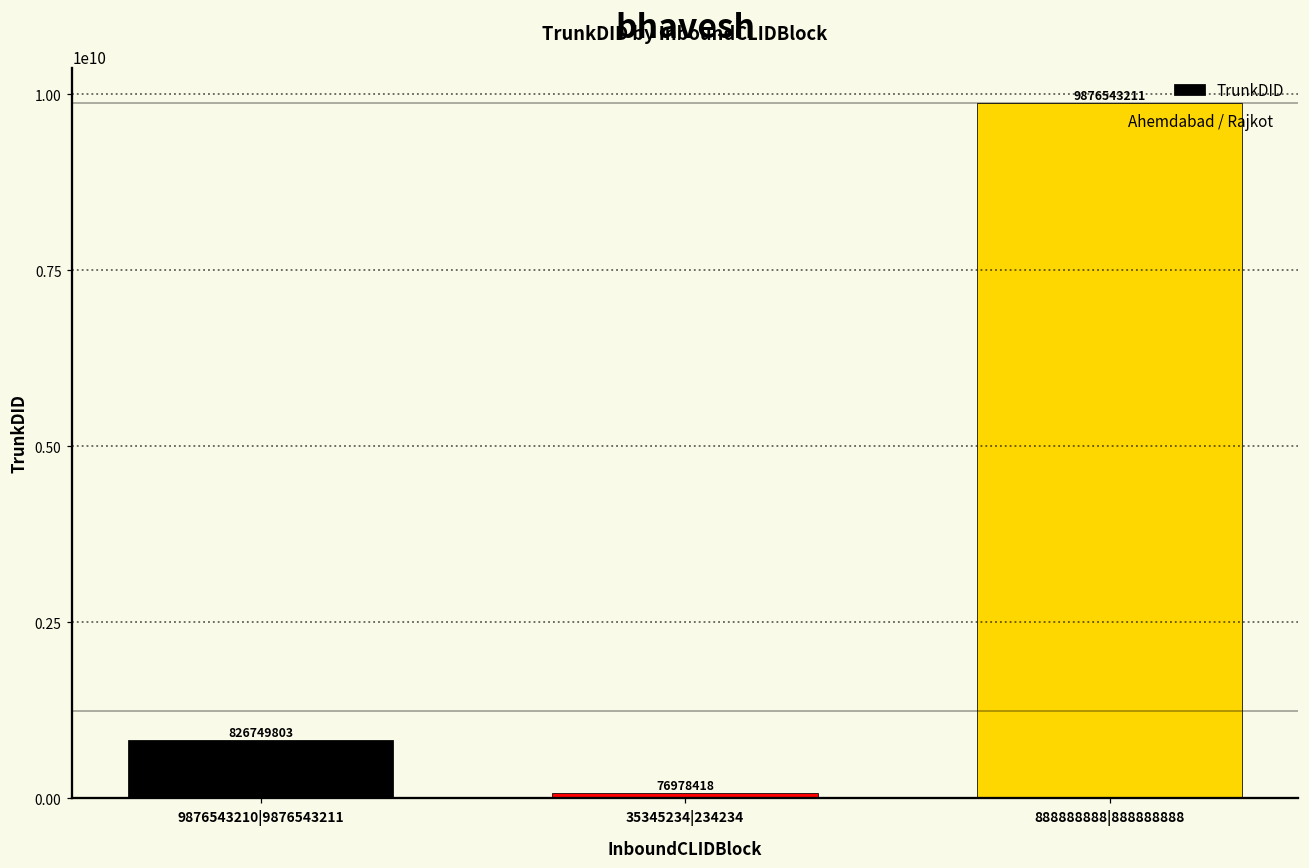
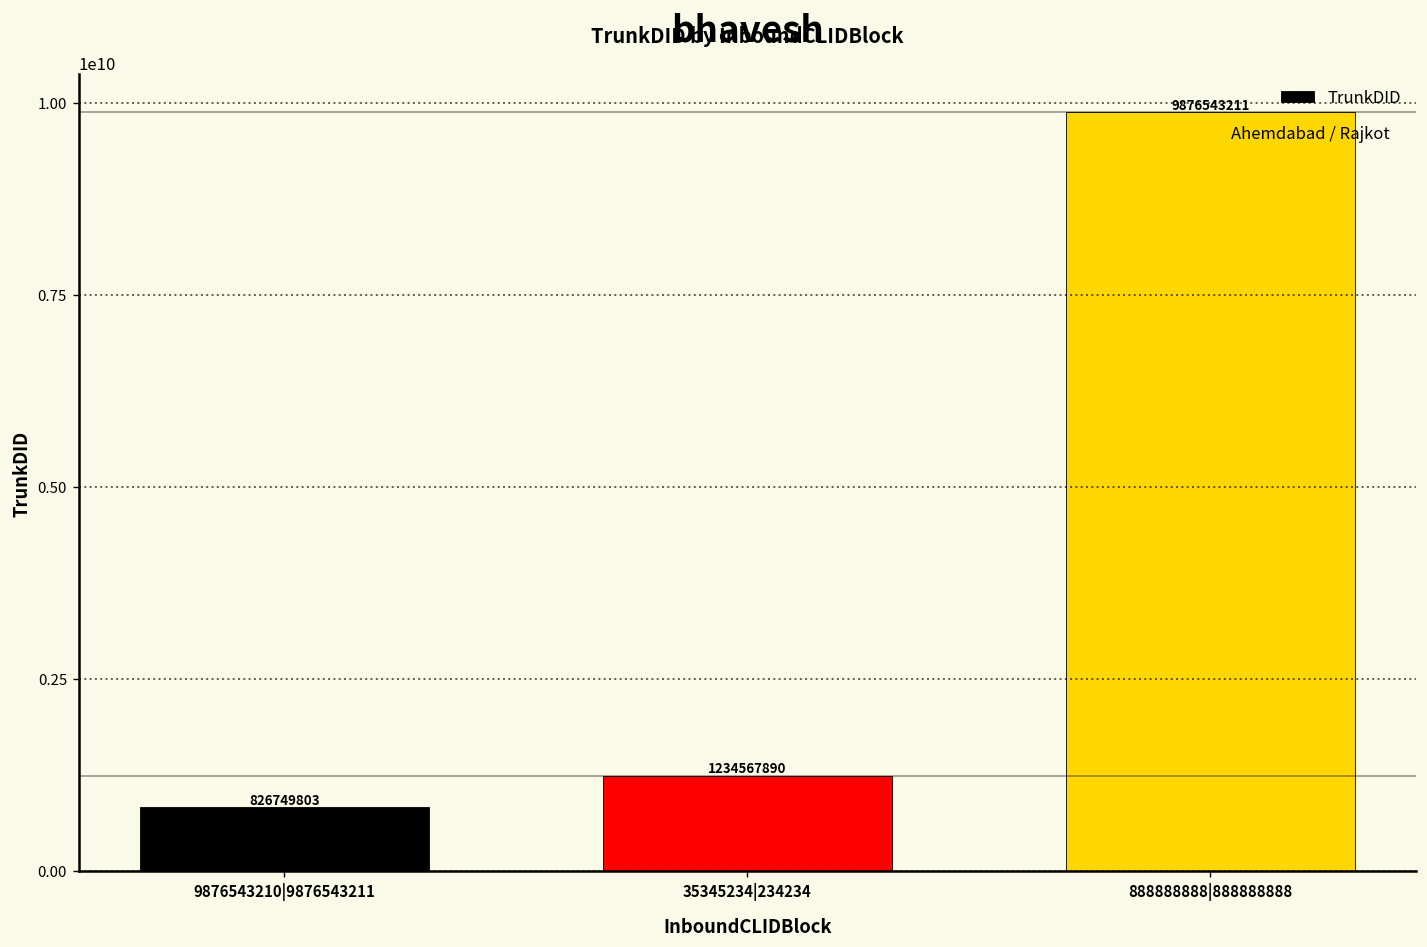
  {
    "9876543210|9876543211": 826749803,
-   "35345234|234234": 76978418,
+   "35345234|234234": 1234567890,
    "888888888|888888888": 9876543211
  }
